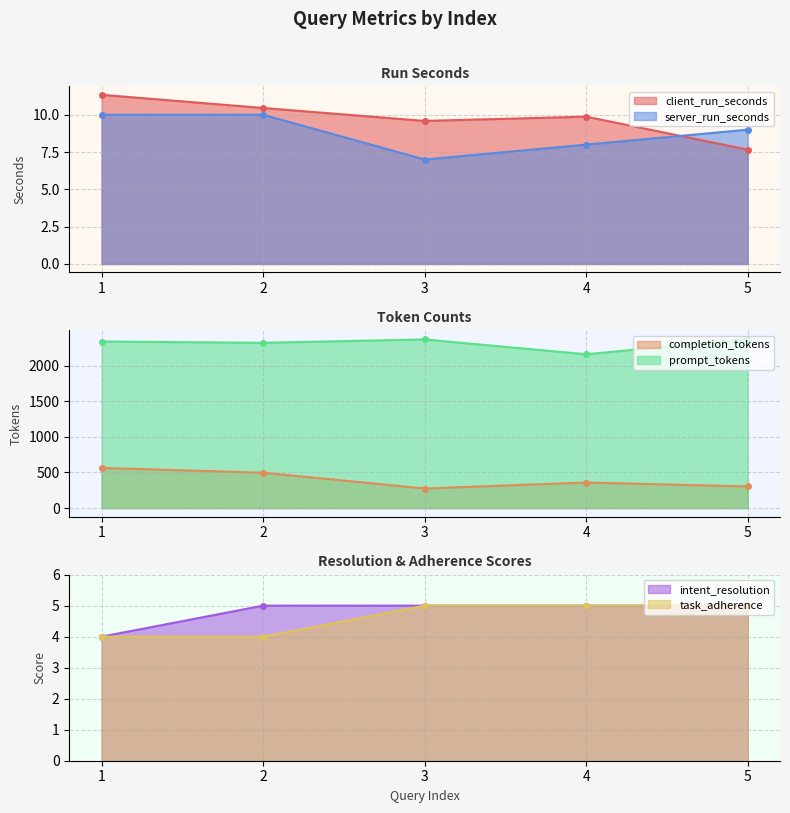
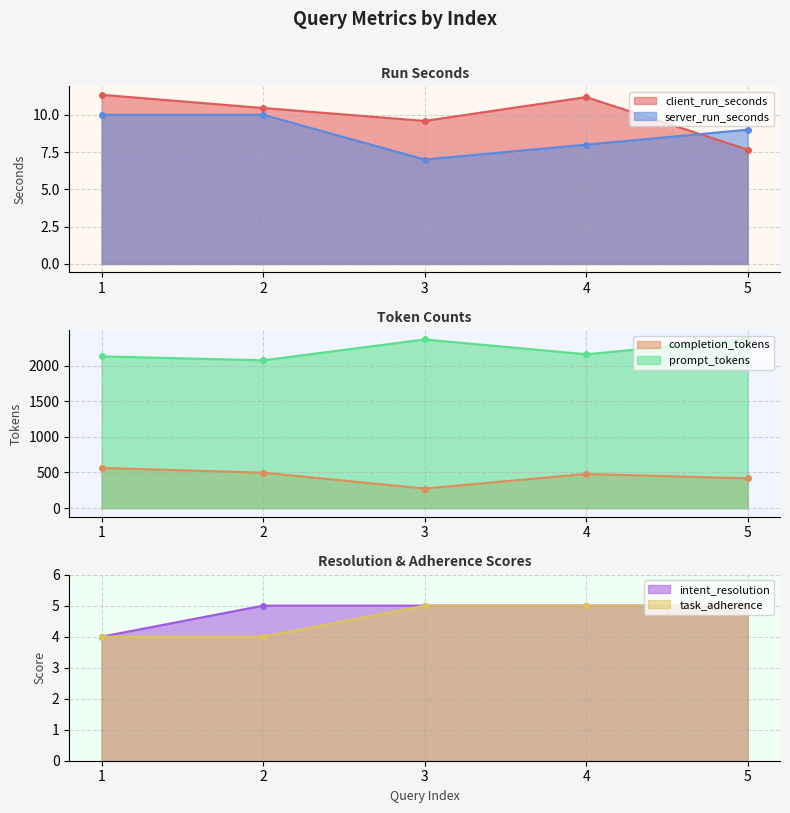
  {
    "Run Seconds": {
      "client_run_seconds": {
        "1": 11.3,
        "2": 10.5,
        "3": 9.6,
-       "4": 9.9,
+       "4": 11.2,
        "5": 7.7
      },
      "server_run_seconds": {
        "1": 10.0,
        "2": 10.0,
        "3": 7.0,
        "4": 8.0,
        "5": 9.0
      }
    },
    "Token Counts": {
      "completion_tokens": {
        "1": 600,
        "2": 500,
        "3": 300,
-       "4": 400,
-       "5": 300
+       "4": 500,
+       "5": 400
      },
      "prompt_tokens": {
-       "1": 2300,
-       "2": 2300,
+       "1": 2100,
+       "2": 2100,
        "3": 2400,
        "4": 2200
      }
    },
    "Resolution & Adherence Scores": {
      "intent_resolution": {
        "2": 5.0
      },
      "task_adherence": {
        "2": 4.0
      }
    }
  }
